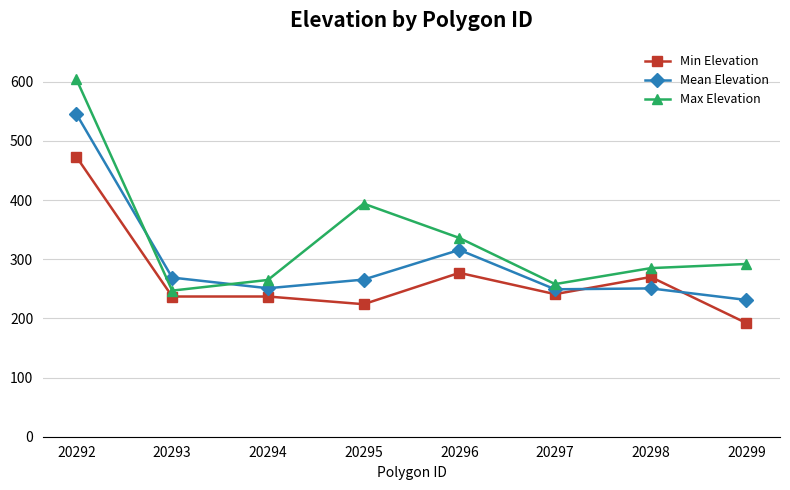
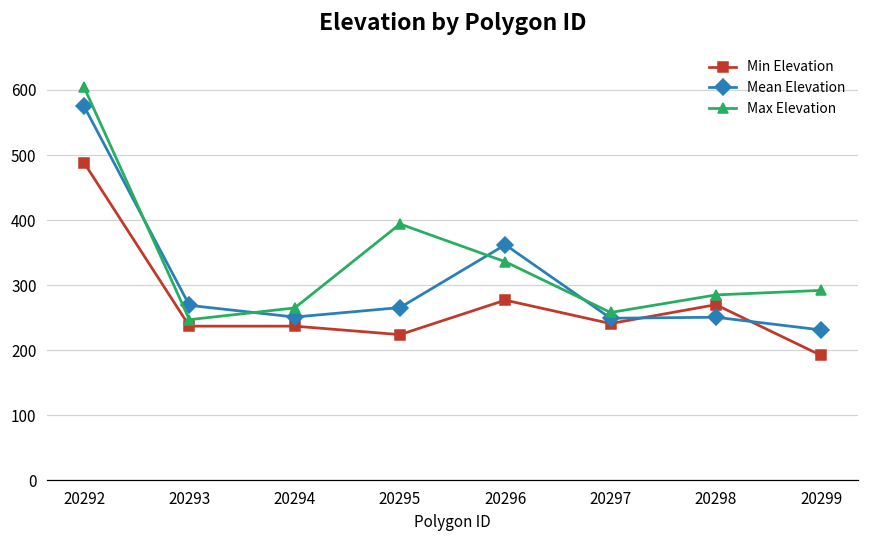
  {
    "Min Elevation": {
-     "20292": 470,
+     "20292": 490,
      "20293": 240,
      "20294": 240,
      "20295": 220,
      "20296": 280,
      "20297": 240,
      "20298": 270,
      "20299": 190
    },
    "Mean Elevation": {
-     "20292": 550,
+     "20292": 570,
      "20293": 270,
      "20294": 250,
      "20295": 270,
-     "20296": 320,
+     "20296": 360,
      "20297": 250,
      "20298": 250,
      "20299": 230
    },
    "Max Elevation": {
      "20292": 600,
      "20293": 250,
      "20294": 270,
      "20295": 390,
      "20296": 340,
      "20297": 260,
      "20298": 290,
      "20299": 290
    }
  }
